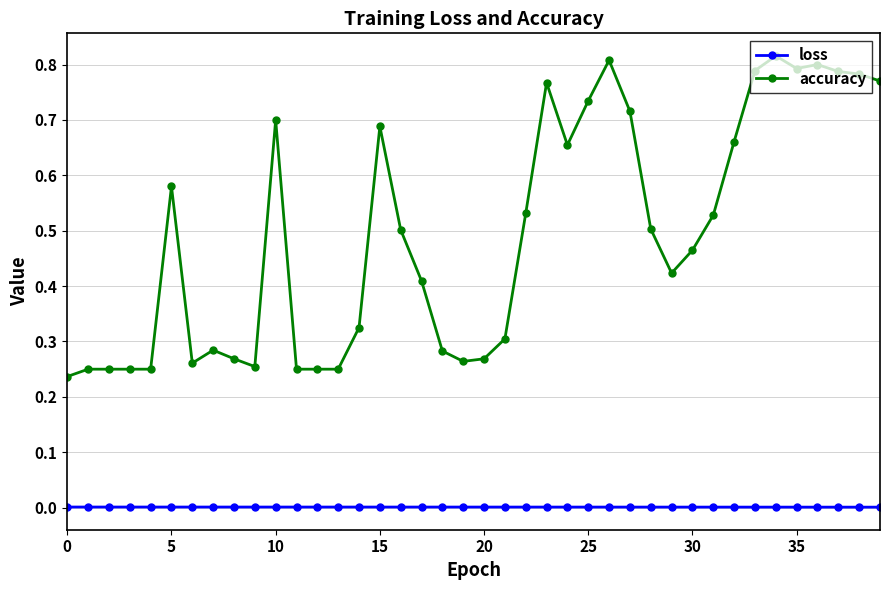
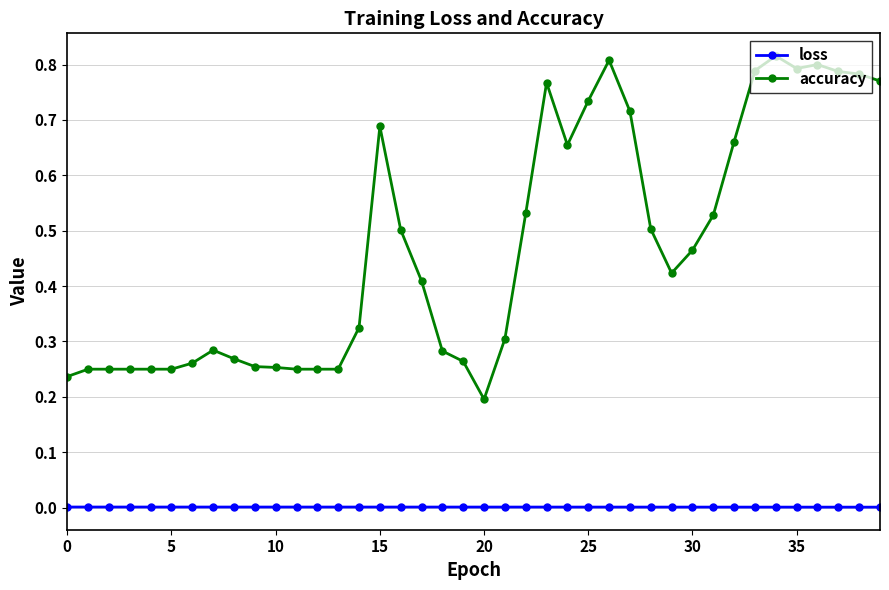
  {
    "loss": {
      "0": 0.00,
      "5": 0.00,
      "10": 0.00,
      "15": 0.00,
      "20": 0.00,
      "25": 0.00,
      "30": 0.00,
      "35": 0.00
    },
    "accuracy": {
      "0": 0.24,
-     "5": 0.58,
-     "10": 0.70,
+     "5": 0.25,
+     "10": 0.25,
      "15": 0.69,
-     "20": 0.27,
+     "20": 0.20,
      "25": 0.73,
      "30": 0.46
    }
  }
